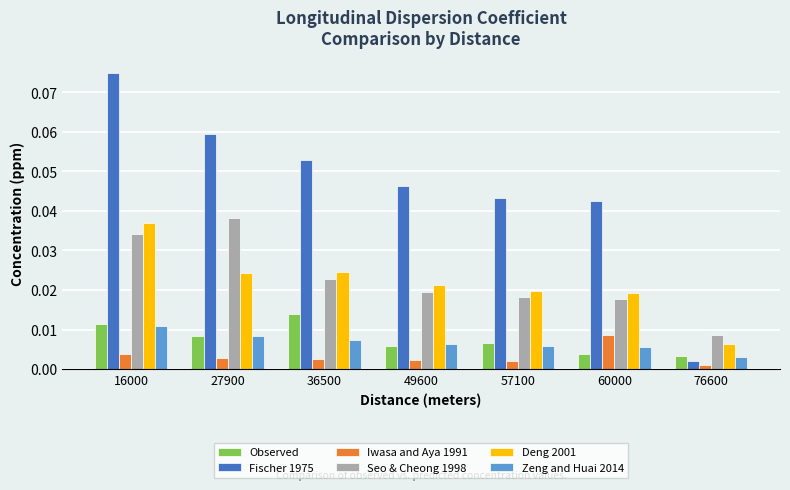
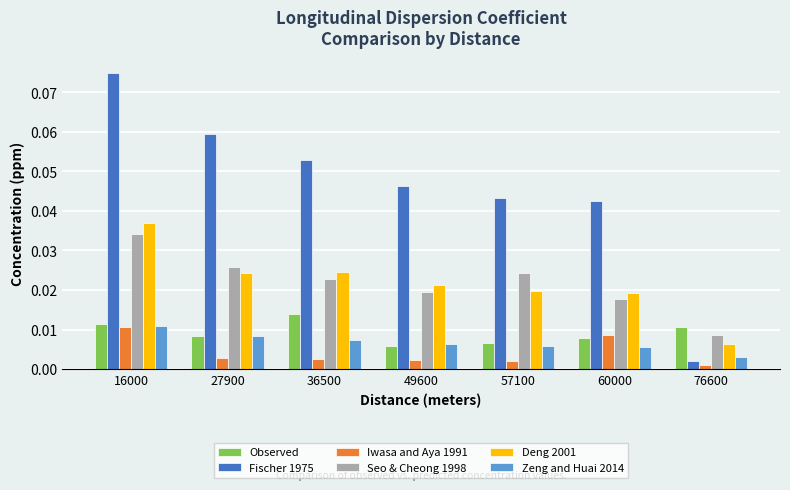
  {
    "Observed": {
      "16000": 0.011,
      "27900": 0.008,
      "36500": 0.014,
      "49600": 0.006,
      "57100": 0.007,
-     "60000": 0.004,
-     "76600": 0.003
+     "60000": 0.008,
+     "76600": 0.011
    },
    "Iwasa and Aya 1991": {
-     "16000": 0.004,
+     "16000": 0.011,
      "27900": 0.003,
      "36500": 0.003,
      "49600": 0.002,
      "57100": 0.002,
      "60000": 0.009,
      "76600": 0.001
    },
    "Seo & Cheong 1998": {
      "16000": 0.034,
-     "27900": 0.038,
+     "27900": 0.026,
      "36500": 0.023,
      "49600": 0.020,
-     "57100": 0.018,
+     "57100": 0.024,
      "60000": 0.018,
      "76600": 0.009
    },
    "Deng 2001": {
      "16000": 0.037,
      "27900": 0.024,
      "36500": 0.025,
      "49600": 0.021,
      "57100": 0.020,
      "60000": 0.019,
      "76600": 0.006
    }
  }
